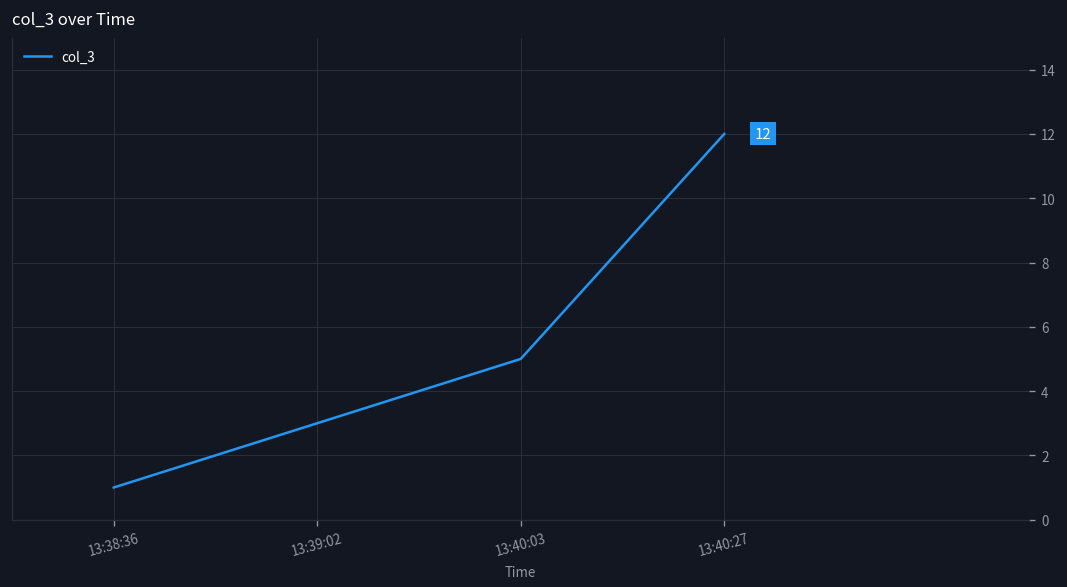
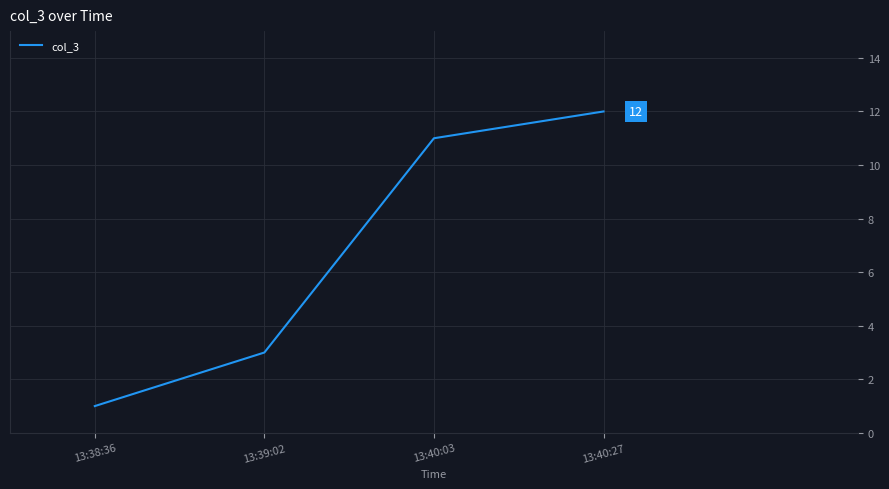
  {
    "13:38:36": 1,
    "13:39:02": 3,
-   "13:40:03": 5
+   "13:40:03": 11
  }
